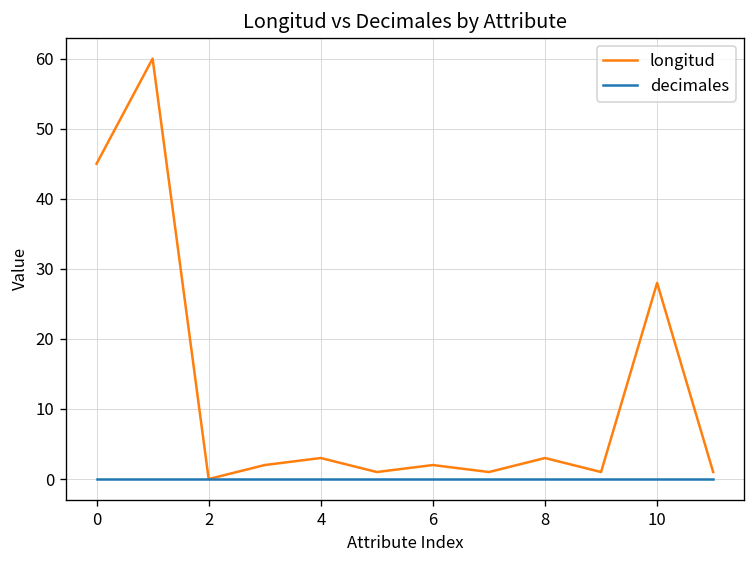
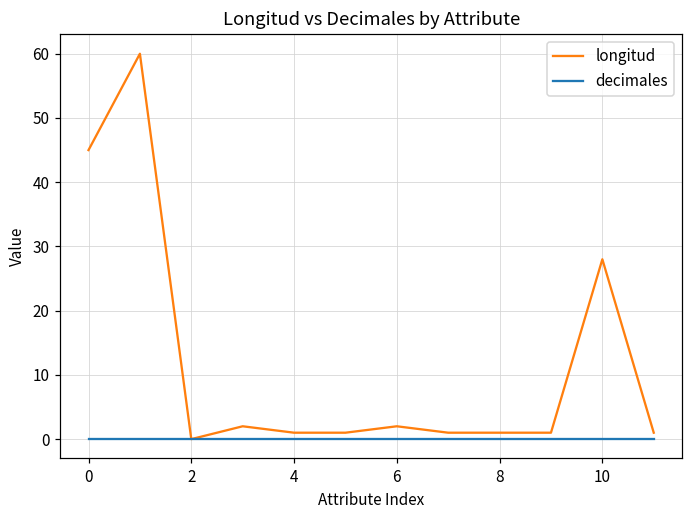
  {
    "longitud": {
      "0": 45,
-     "4": 3,
+     "4": 1,
      "6": 2,
-     "8": 3,
+     "8": 1,
      "10": 28
    },
    "decimales": {
      "0": 0,
      "4": 0,
      "6": 0,
      "8": 0,
      "10": 0
    }
  }
